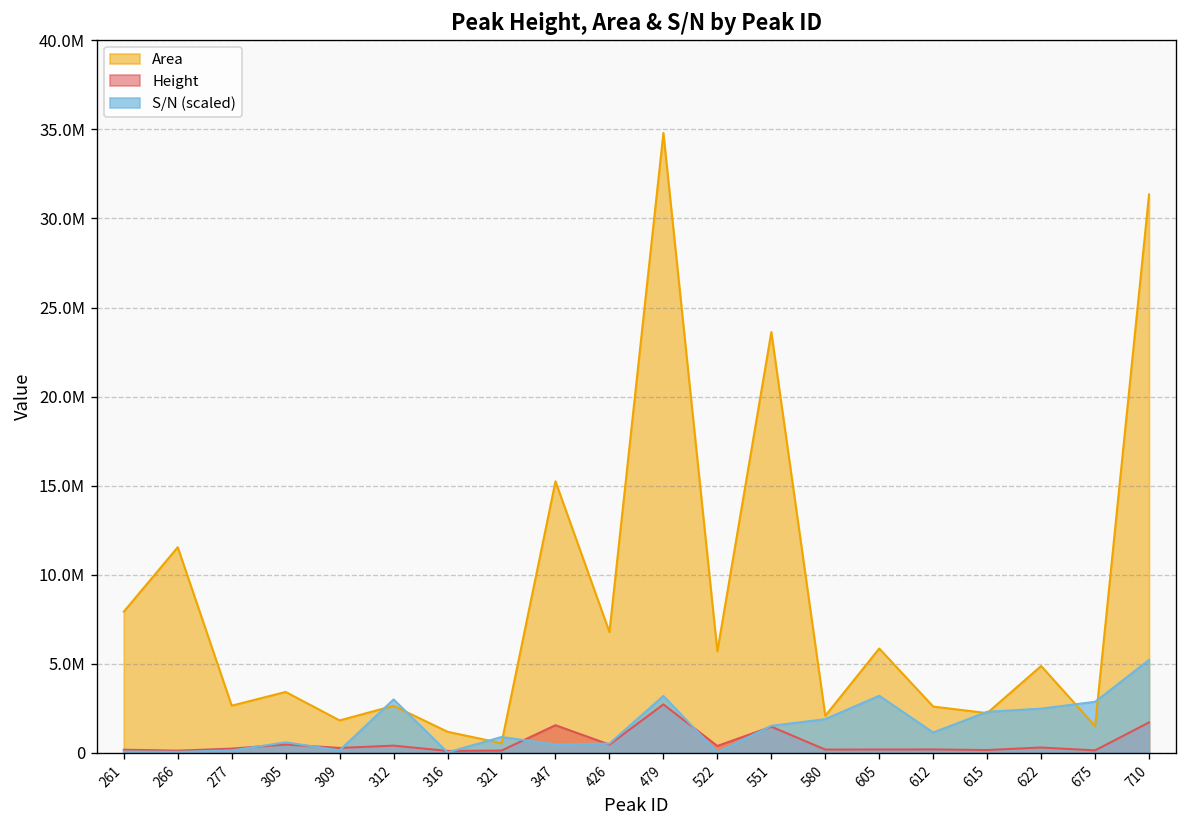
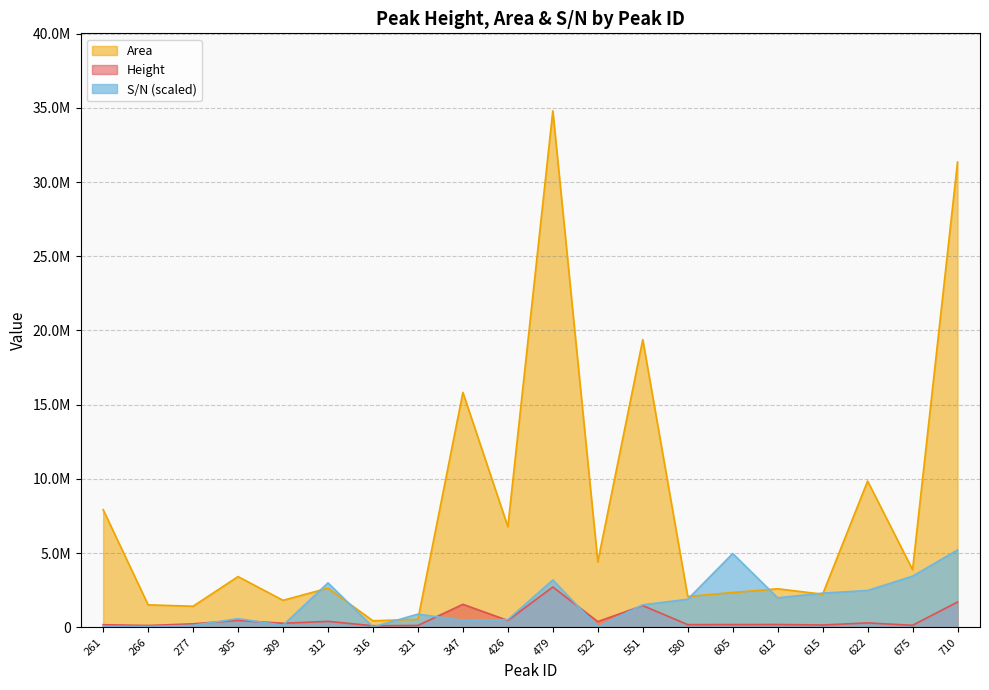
  {
    "Area": {
      "261": 7900000,
-     "266": 11500000,
-     "277": 2700000,
+     "266": 1500000,
+     "277": 1400000,
      "305": 3400000,
      "309": 1800000,
      "312": 2600000,
-     "316": 1200000,
+     "316": 400000,
      "321": 500000,
-     "347": 15200000,
+     "347": 15800000,
      "426": 6800000,
      "479": 34800000,
-     "522": 5700000,
-     "551": 23600000,
+     "522": 4400000,
+     "551": 19400000,
      "580": 2100000,
-     "605": 5900000,
+     "605": 2300000,
      "612": 2600000,
-     "622": 4900000,
-     "675": 1500000,
+     "622": 9900000,
+     "675": 3900000,
      "710": 31300000
    },
    "Height": {
      "312": 400000,
      "321": 100000,
      "347": 1600000,
      "479": 2700000,
      "522": 400000,
      "580": 200000,
      "605": 200000,
      "612": 200000,
      "615": 200000,
      "622": 300000,
      "675": 100000,
      "710": 1700000
    },
    "S/N (scaled)": {
      "312": 3000000,
      "321": 900000,
      "347": 500000,
      "479": 3200000,
      "522": 0,
      "580": 1900000,
-     "605": 3200000,
-     "612": 1100000,
+     "605": 5000000,
+     "612": 2000000,
      "622": 2500000,
-     "675": 2900000,
+     "675": 3400000,
      "710": 5200000
    }
  }
